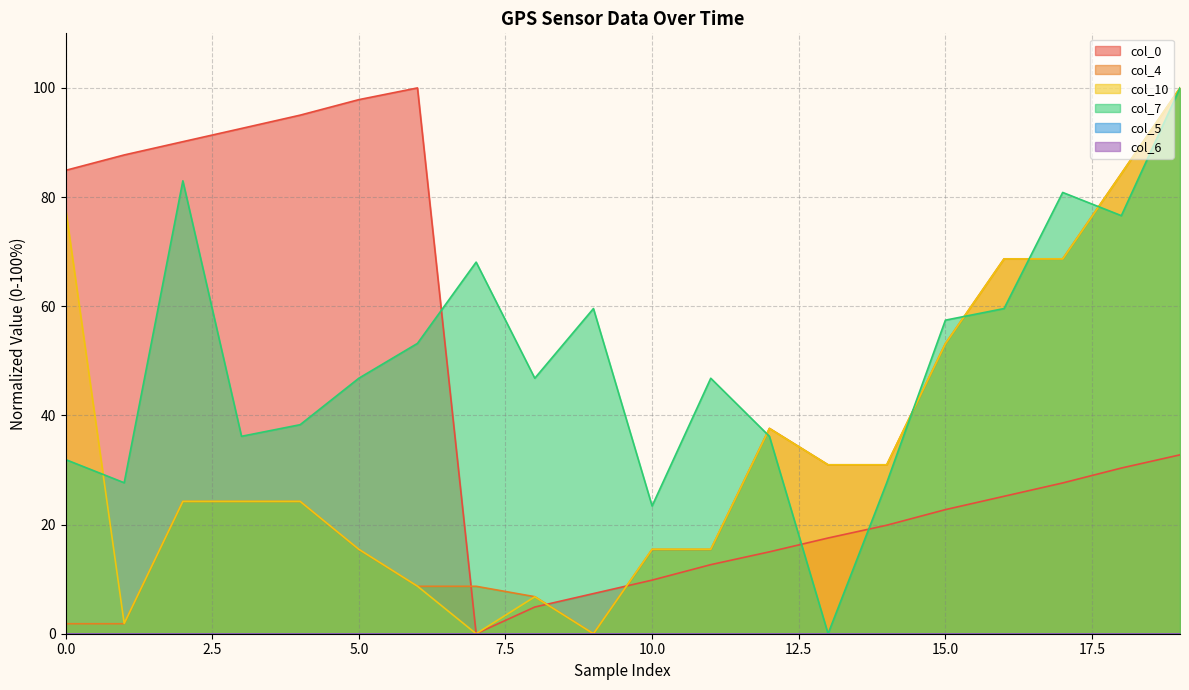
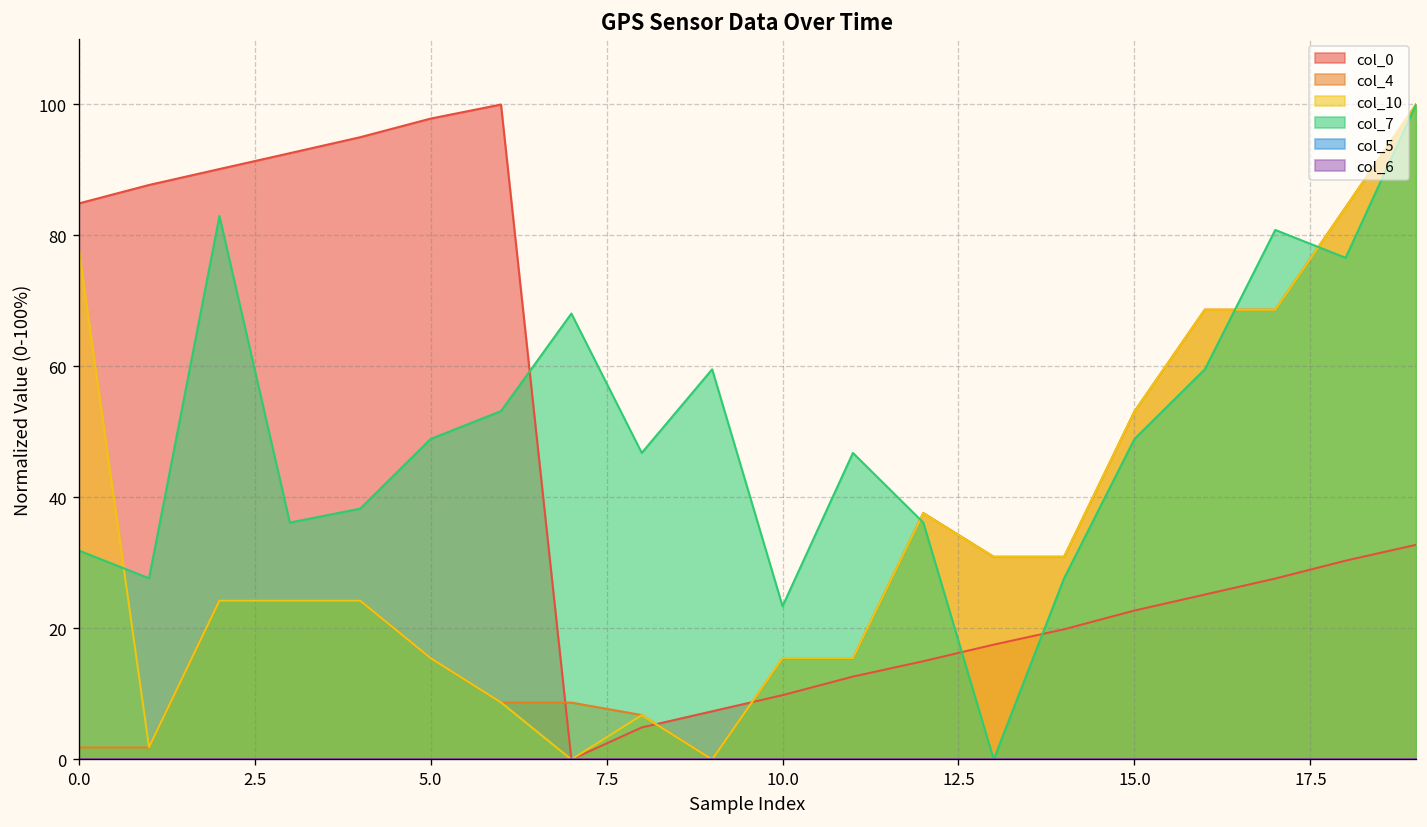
  {
    "col_10": {
      "0.0": 78
    },
    "col_7": {
      "0.0": 32,
-     "5.0": 47,
+     "5.0": 49,
      "10.0": 23,
-     "15.0": 57
+     "15.0": 49
    },
    "col_6": {
      "0.0": 0,
      "5.0": 0,
      "10.0": 0,
      "15.0": 0
    }
  }
